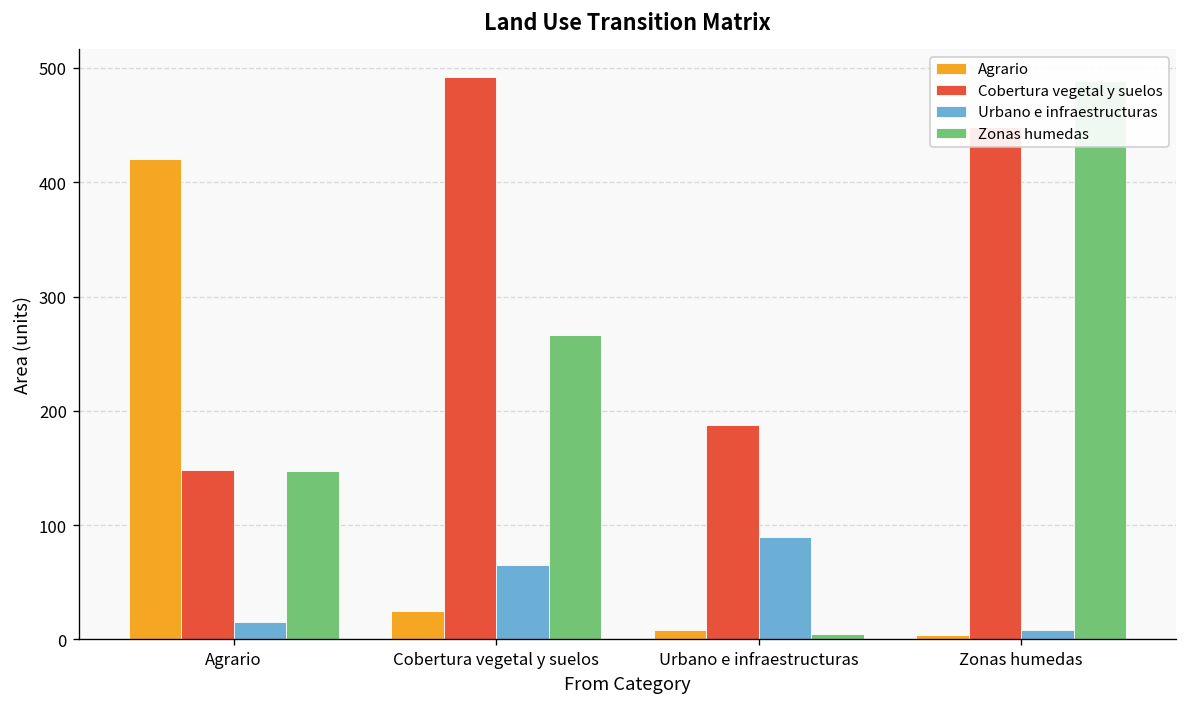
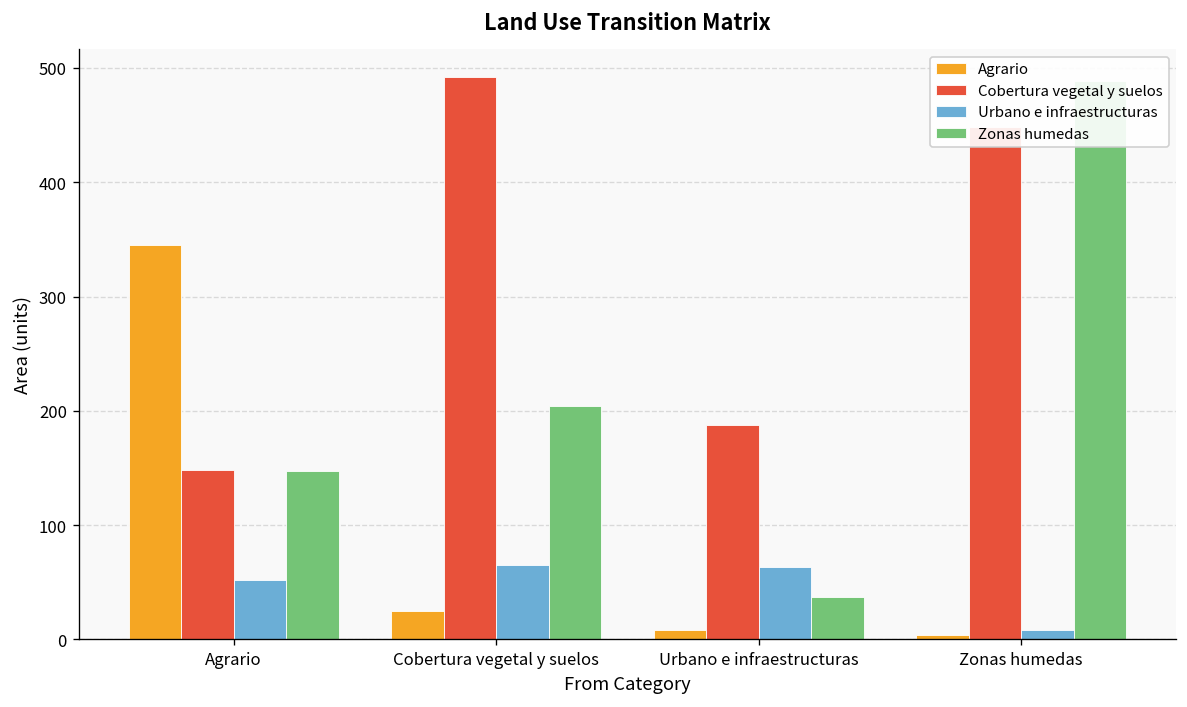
  {
    "Agrario": {
-     "Agrario": 420,
+     "Agrario": 350,
      "Cobertura vegetal y suelos": 30,
      "Urbano e infraestructuras": 10,
      "Zonas humedas": 0
    },
    "Cobertura vegetal y suelos": {
      "Agrario": 150,
      "Cobertura vegetal y suelos": 490,
      "Urbano e infraestructuras": 190
    },
    "Urbano e infraestructuras": {
-     "Agrario": 20,
+     "Agrario": 50,
      "Cobertura vegetal y suelos": 70,
-     "Urbano e infraestructuras": 90,
+     "Urbano e infraestructuras": 60,
      "Zonas humedas": 10
    },
    "Zonas humedas": {
      "Agrario": 150,
-     "Cobertura vegetal y suelos": 270,
-     "Urbano e infraestructuras": 10
+     "Cobertura vegetal y suelos": 200,
+     "Urbano e infraestructuras": 40
    }
  }
